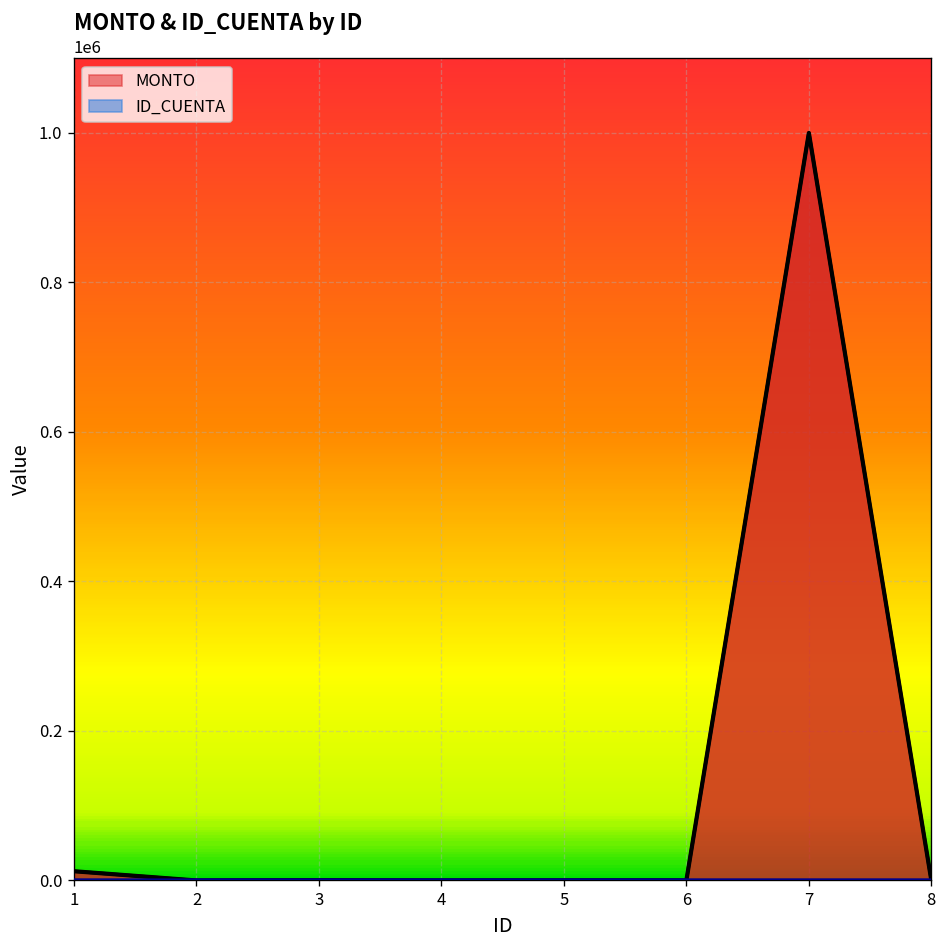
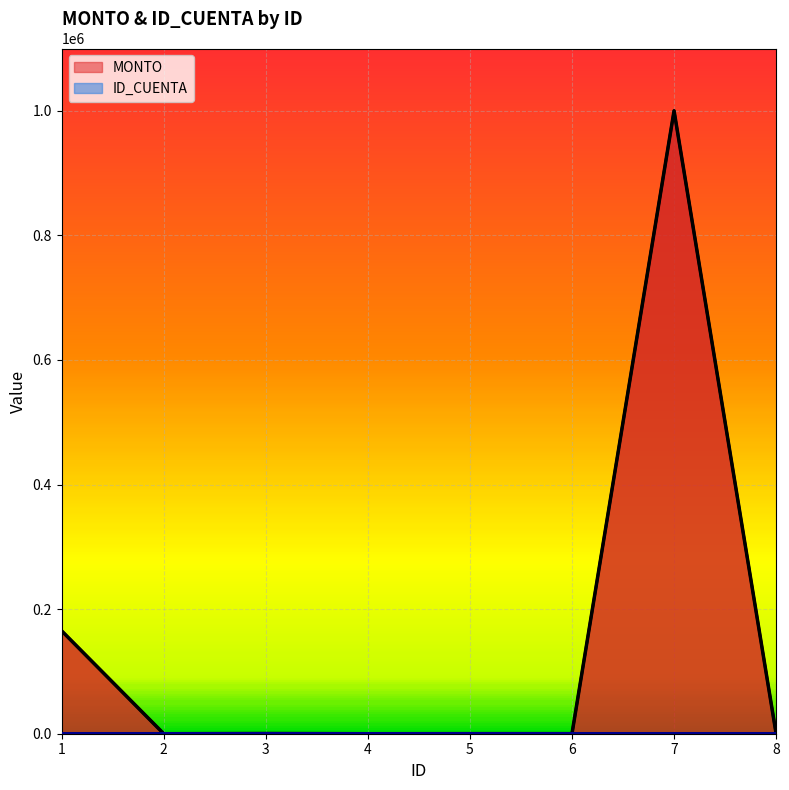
  {
    "MONTO": {
-     "1": 10000,
+     "1": 170000,
      "7": 1000000
    },
    "ID_CUENTA": {
      "1": 0,
      "7": 0
    }
  }
